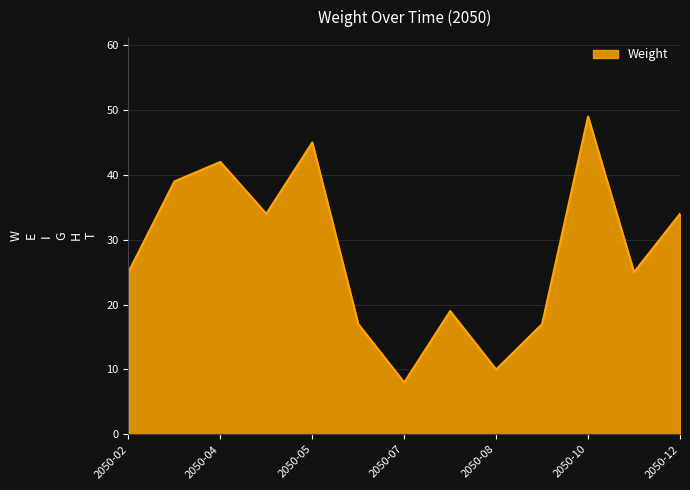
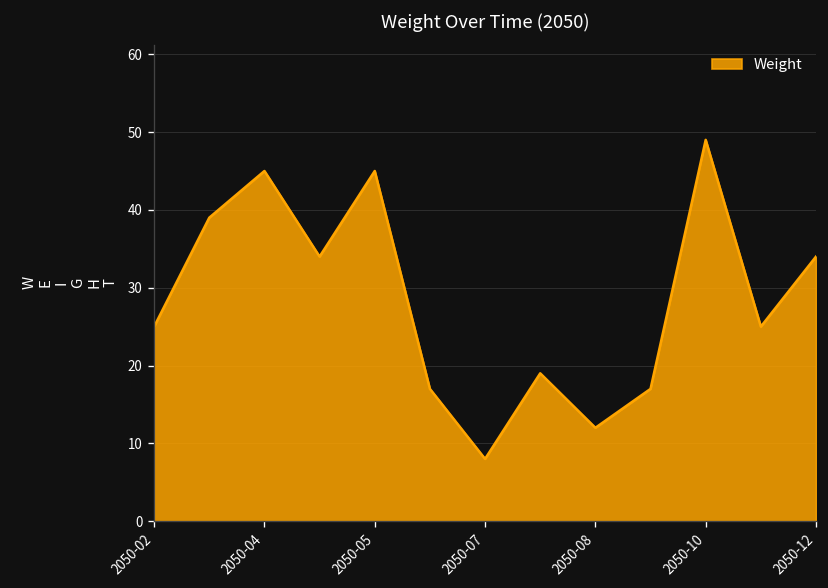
  {
    "2050-02": 25,
-   "2050-04": 42,
+   "2050-04": 45,
    "2050-05": 45,
    "2050-07": 8,
-   "2050-08": 10,
+   "2050-08": 12,
    "2050-10": 49,
    "2050-12": 34
  }
